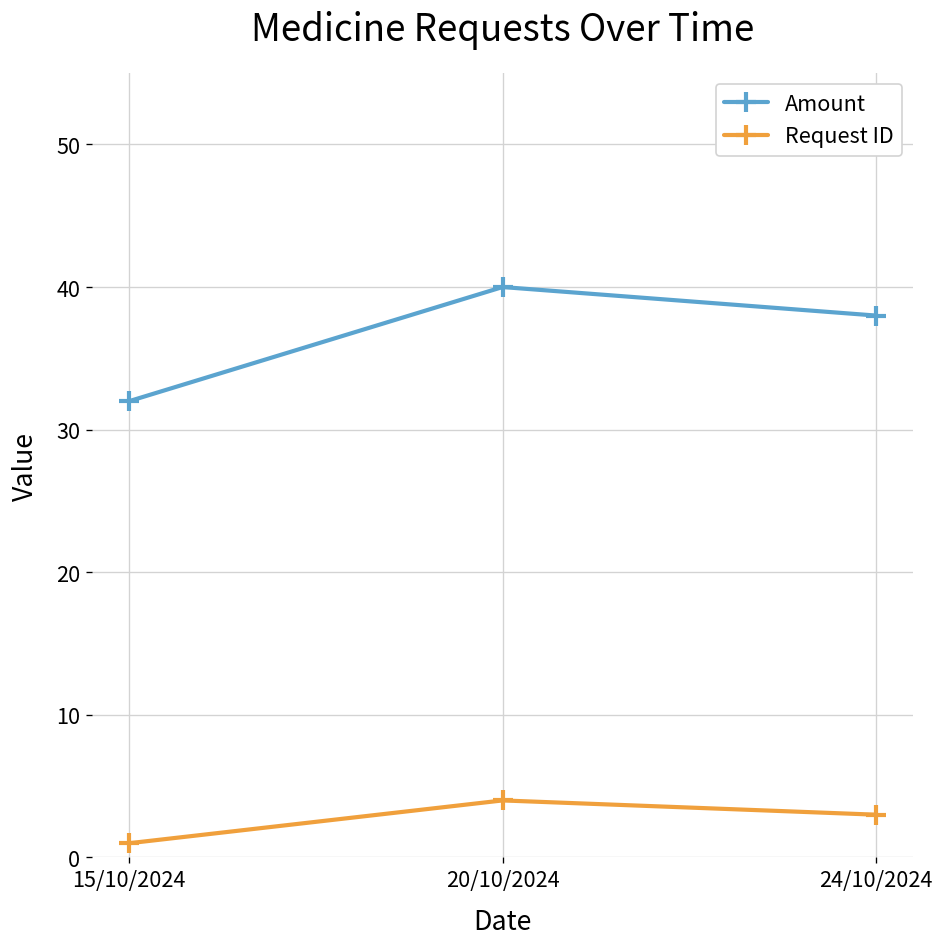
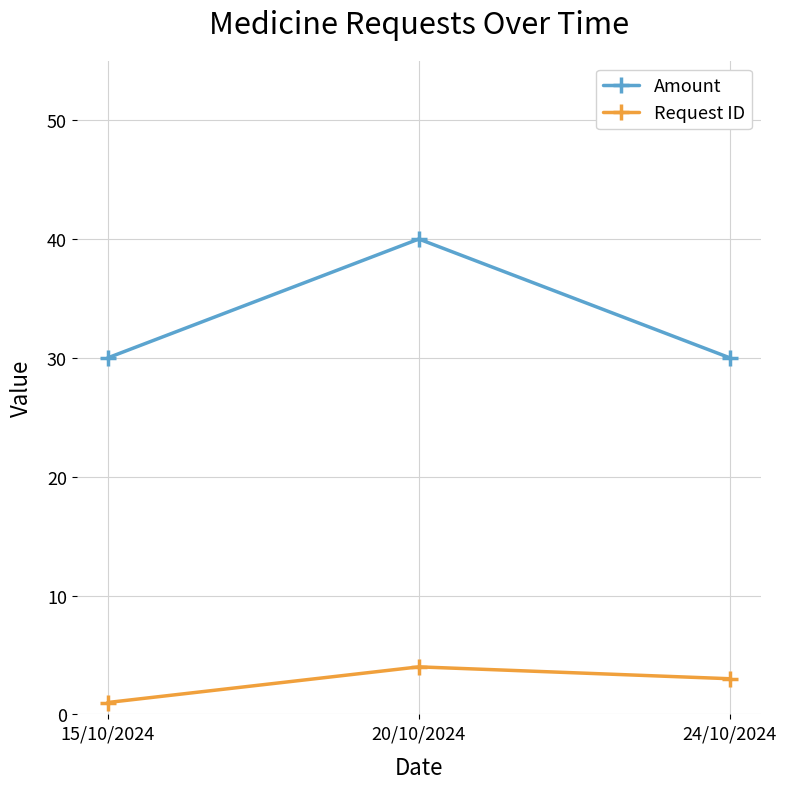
  {
    "Amount": {
-     "15/10/2024": 32,
+     "15/10/2024": 30,
      "20/10/2024": 40,
-     "24/10/2024": 38
+     "24/10/2024": 30
    },
    "Request ID": {
      "15/10/2024": 1,
      "20/10/2024": 4,
      "24/10/2024": 3
    }
  }
